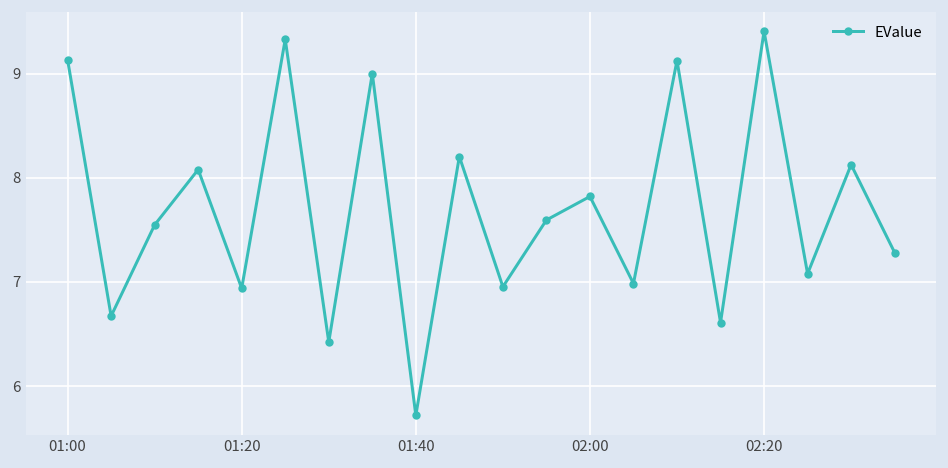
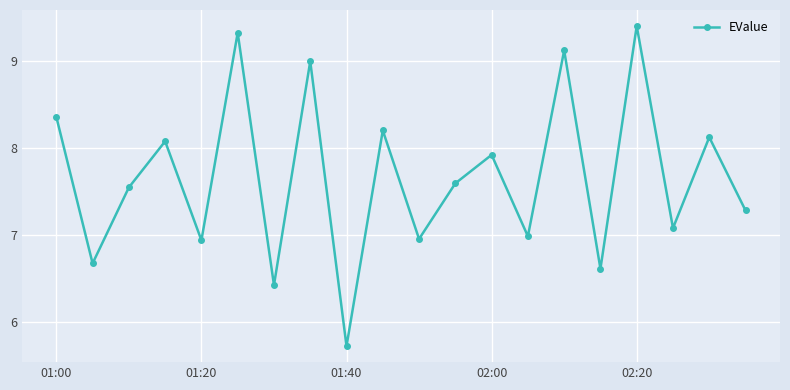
  {
-   "01:00": 9.1,
+   "01:00": 8.4,
    "01:20": 6.9,
    "01:40": 5.7,
-   "02:00": 7.8,
+   "02:00": 7.9,
    "02:20": 9.4
  }
